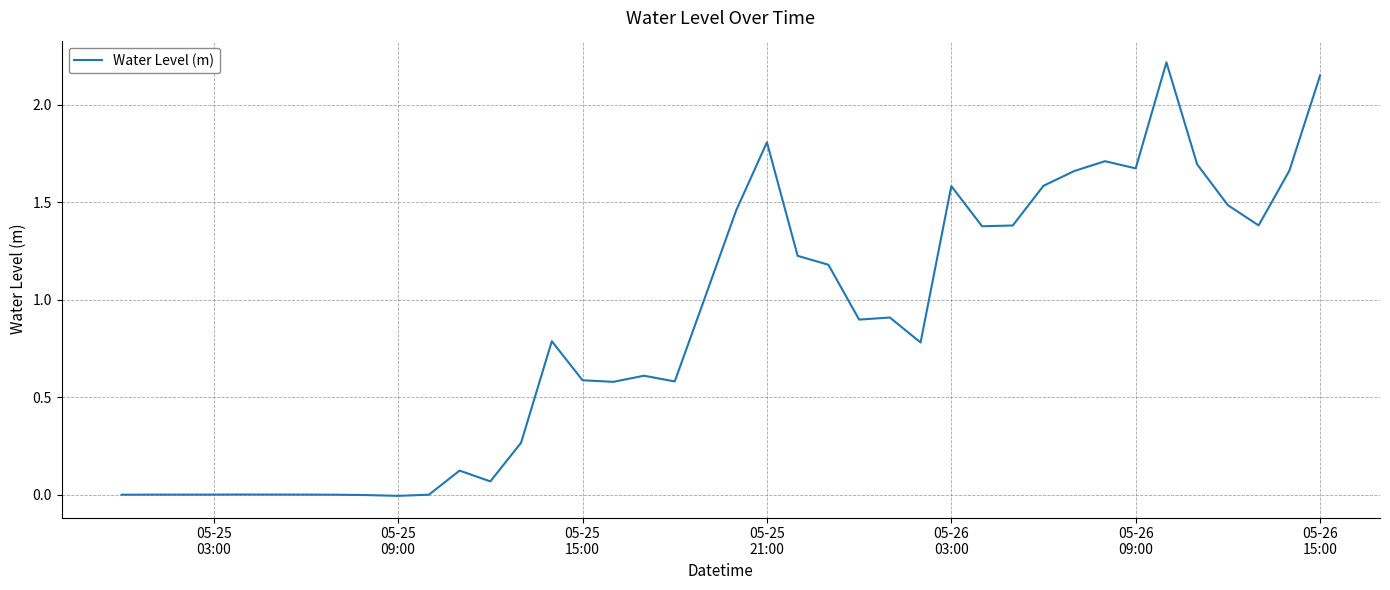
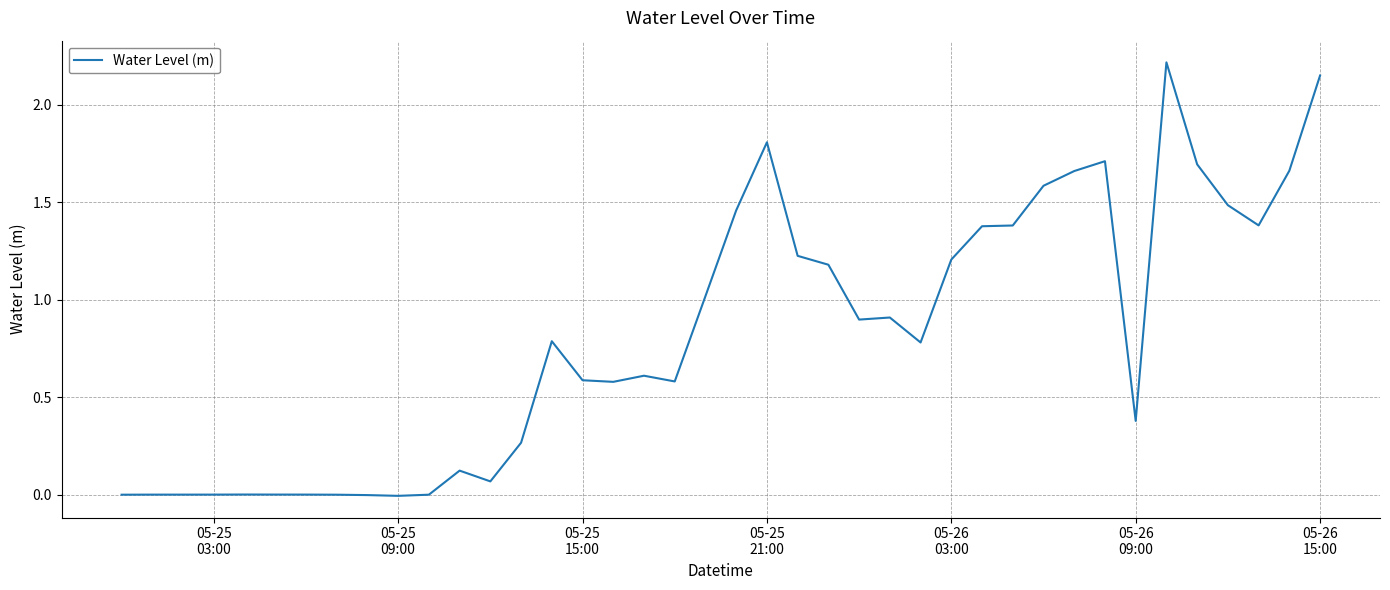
  {
    "05-25 03:00": 0.00,
    "05-25 09:00": -0.01,
    "05-25 15:00": 0.59,
    "05-25 21:00": 1.81,
-   "05-26 03:00": 1.58,
-   "05-26 09:00": 1.67,
+   "05-26 03:00": 1.21,
+   "05-26 09:00": 0.38,
    "05-26 15:00": 2.15
  }
